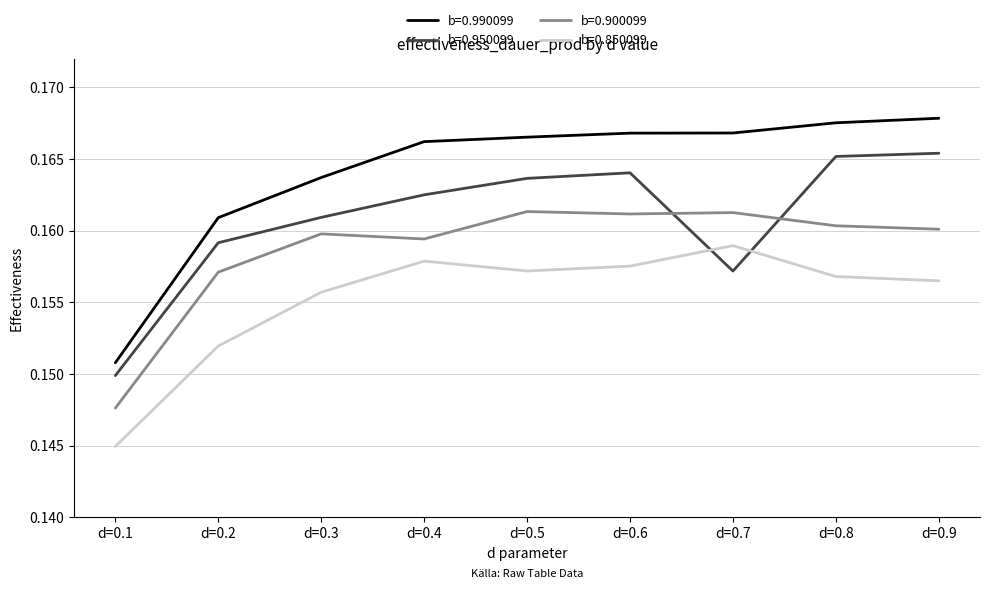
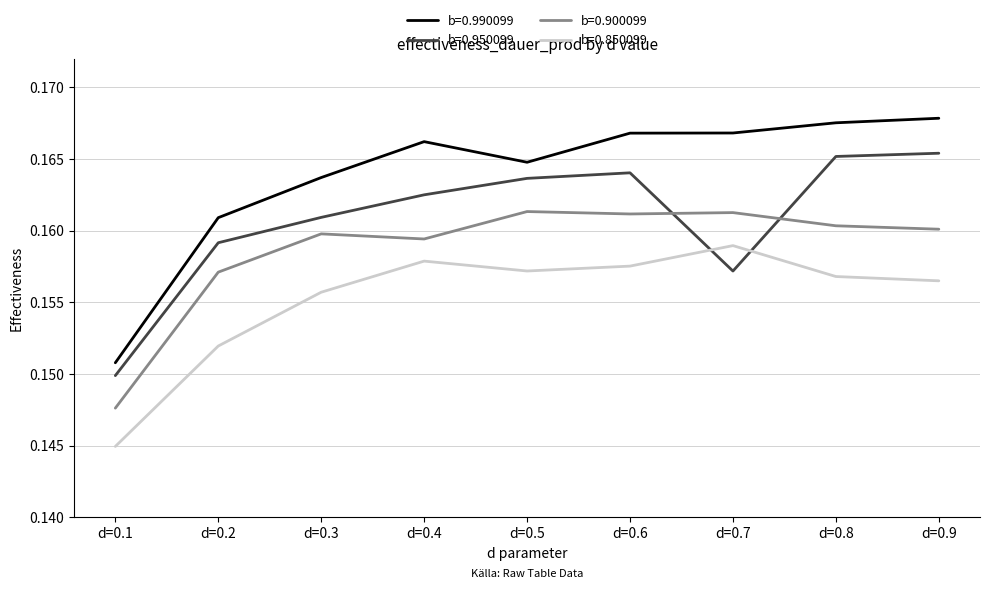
  {
    "b=0.990099": {
      "d=0.1": 0.1508,
      "d=0.2": 0.1609,
      "d=0.3": 0.1637,
      "d=0.4": 0.1662,
-     "d=0.5": 0.1665,
+     "d=0.5": 0.1648,
      "d=0.6": 0.1668,
      "d=0.7": 0.1668,
      "d=0.8": 0.1675,
      "d=0.9": 0.1678
    },
    "b=0.950099": {
      "d=0.1": 0.1499,
      "d=0.2": 0.1592,
      "d=0.3": 0.1609,
      "d=0.4": 0.1625,
      "d=0.5": 0.1636,
      "d=0.6": 0.1640,
      "d=0.7": 0.1572,
      "d=0.8": 0.1652,
      "d=0.9": 0.1654
    },
    "b=0.900099": {
      "d=0.1": 0.1476,
      "d=0.2": 0.1571,
      "d=0.3": 0.1598,
      "d=0.4": 0.1594,
      "d=0.5": 0.1613,
      "d=0.6": 0.1612,
      "d=0.7": 0.1613,
      "d=0.8": 0.1603,
      "d=0.9": 0.1601
    },
    "b=0.850099": {
      "d=0.1": 0.1449,
      "d=0.2": 0.1520,
      "d=0.3": 0.1557,
      "d=0.4": 0.1579,
      "d=0.5": 0.1572,
      "d=0.6": 0.1575,
      "d=0.7": 0.1590,
      "d=0.8": 0.1568,
      "d=0.9": 0.1565
    }
  }
